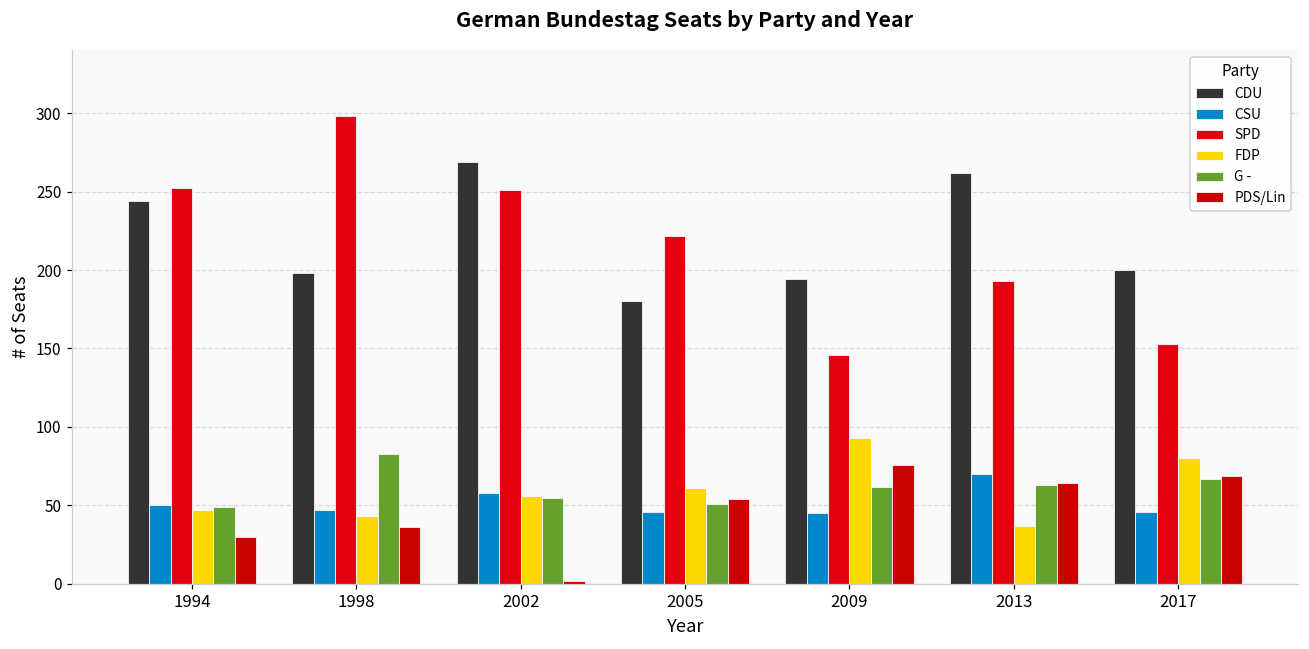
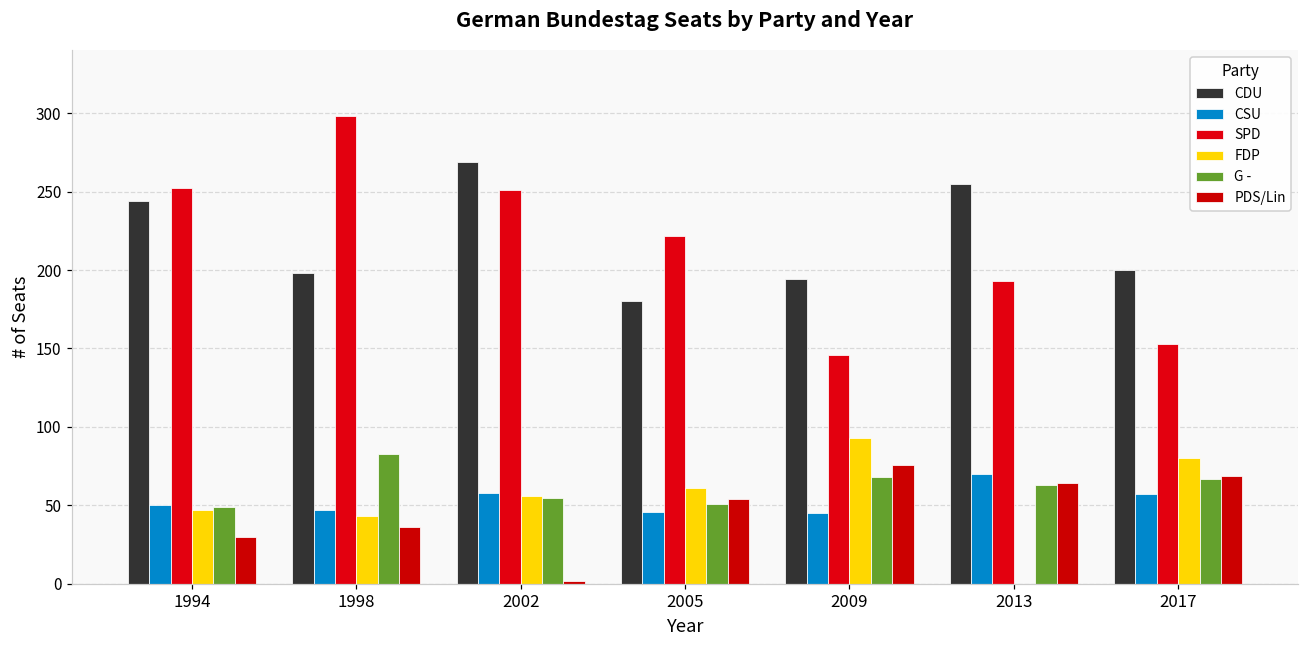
  {
    "CDU": {
      "1994": 244,
      "1998": 198,
      "2002": 269,
      "2005": 180,
      "2009": 194,
-     "2013": 262,
+     "2013": 255,
      "2017": 200
    },
    "CSU": {
      "1994": 50,
      "1998": 47,
      "2002": 58,
      "2005": 46,
      "2009": 45,
      "2013": 70,
-     "2017": 46
+     "2017": 57
    },
    "FDP": {
      "1994": 47,
      "1998": 43,
      "2002": 56,
      "2005": 61,
      "2009": 93,
-     "2013": 37,
+     "2013": 0,
      "2017": 80
    },
    "G -": {
      "1994": 49,
      "1998": 83,
      "2002": 55,
      "2005": 51,
-     "2009": 62,
+     "2009": 68,
      "2013": 63,
      "2017": 67
    }
  }
